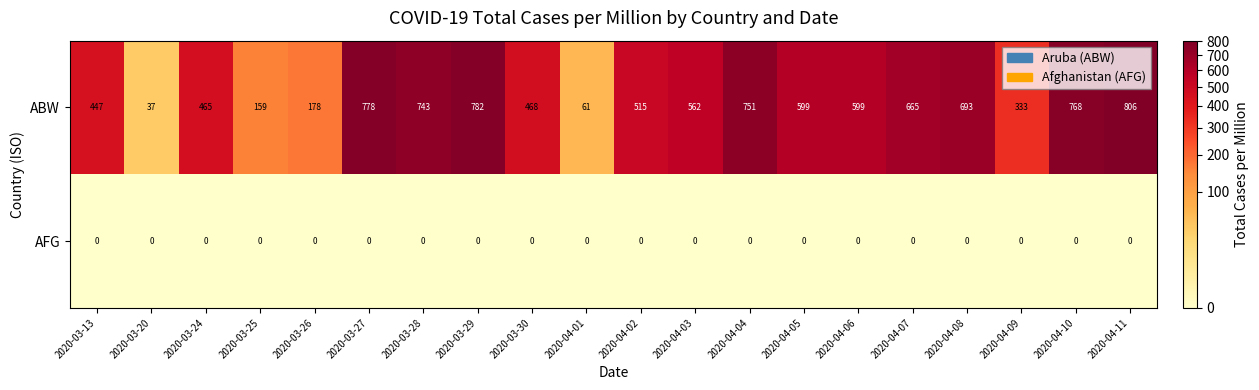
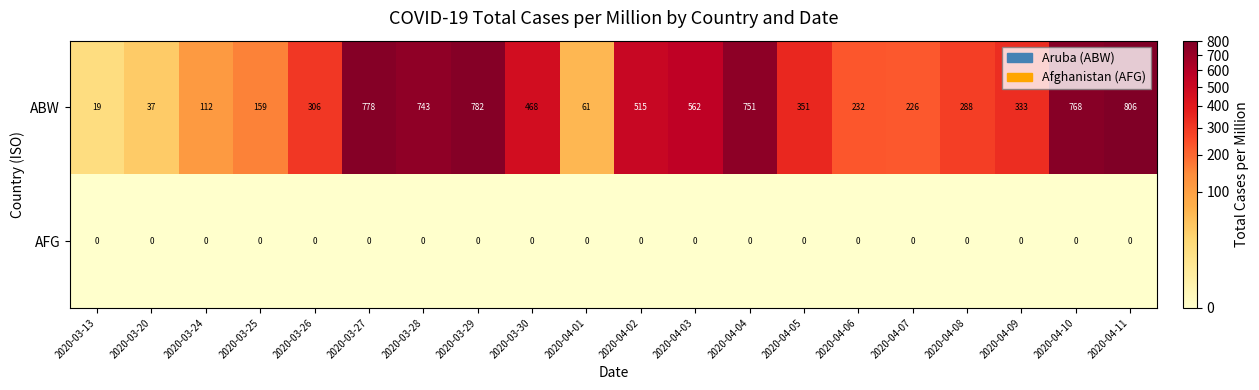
  {
    "ABW": {
-     "2020-03-13": 447,
+     "2020-03-13": 19,
      "2020-03-20": 37,
-     "2020-03-24": 465,
+     "2020-03-24": 112,
      "2020-03-25": 159,
-     "2020-03-26": 178,
+     "2020-03-26": 306,
      "2020-03-27": 778,
      "2020-03-28": 743,
      "2020-03-29": 782,
      "2020-03-30": 468,
      "2020-04-01": 61,
      "2020-04-02": 515,
      "2020-04-03": 562,
      "2020-04-04": 751,
-     "2020-04-05": 599,
-     "2020-04-06": 599,
-     "2020-04-07": 665,
-     "2020-04-08": 693,
+     "2020-04-05": 351,
+     "2020-04-06": 232,
+     "2020-04-07": 226,
+     "2020-04-08": 288,
      "2020-04-09": 333,
      "2020-04-10": 768,
      "2020-04-11": 806
    },
    "AFG": {
      "2020-03-13": 0,
      "2020-03-20": 0,
      "2020-03-24": 0,
      "2020-03-25": 0,
      "2020-03-26": 0,
      "2020-03-27": 0,
      "2020-03-28": 0,
      "2020-03-29": 0,
      "2020-03-30": 0,
      "2020-04-01": 0,
      "2020-04-02": 0,
      "2020-04-03": 0,
      "2020-04-04": 0,
      "2020-04-05": 0,
      "2020-04-06": 0,
      "2020-04-07": 0,
      "2020-04-08": 0,
      "2020-04-09": 0,
      "2020-04-10": 0,
      "2020-04-11": 0
    }
  }
